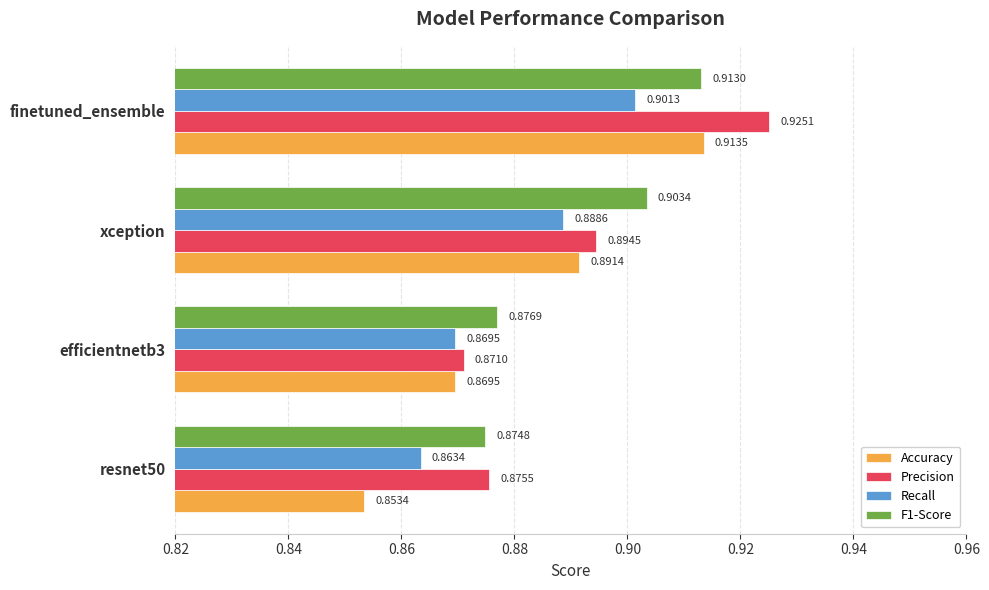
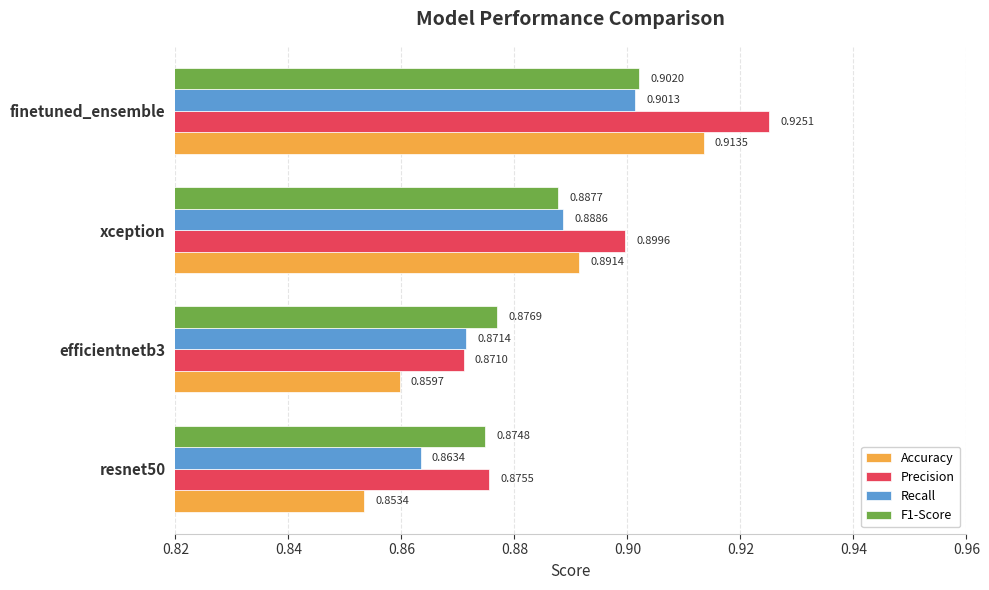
  {
    "Accuracy": {
      "finetuned_ensemble": 0.9135,
      "xception": 0.8914,
-     "efficientnetb3": 0.8695,
+     "efficientnetb3": 0.8597,
      "resnet50": 0.8534
    },
    "Precision": {
      "finetuned_ensemble": 0.9251,
-     "xception": 0.8945,
+     "xception": 0.8996,
      "efficientnetb3": 0.8710,
      "resnet50": 0.8755
    },
    "Recall": {
      "finetuned_ensemble": 0.9013,
      "xception": 0.8886,
-     "efficientnetb3": 0.8695,
+     "efficientnetb3": 0.8714,
      "resnet50": 0.8634
    },
    "F1-Score": {
-     "finetuned_ensemble": 0.9130,
-     "xception": 0.9034,
+     "finetuned_ensemble": 0.9020,
+     "xception": 0.8877,
      "efficientnetb3": 0.8769,
      "resnet50": 0.8748
    }
  }
